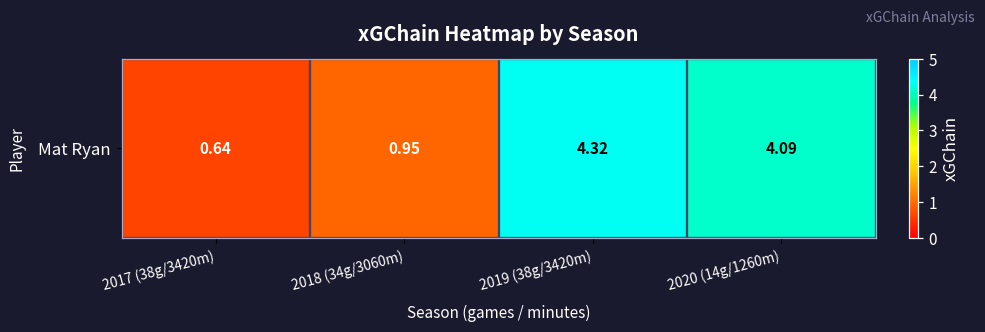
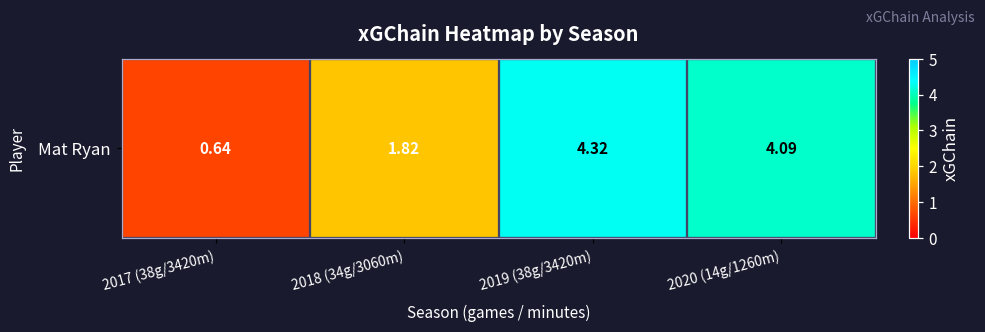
  {
    "Mat Ryan": {
      "2017 (38g/3420m)": 0.64,
-     "2018 (34g/3060m)": 0.95,
+     "2018 (34g/3060m)": 1.82,
      "2019 (38g/3420m)": 4.32,
      "2020 (14g/1260m)": 4.09
    }
  }
